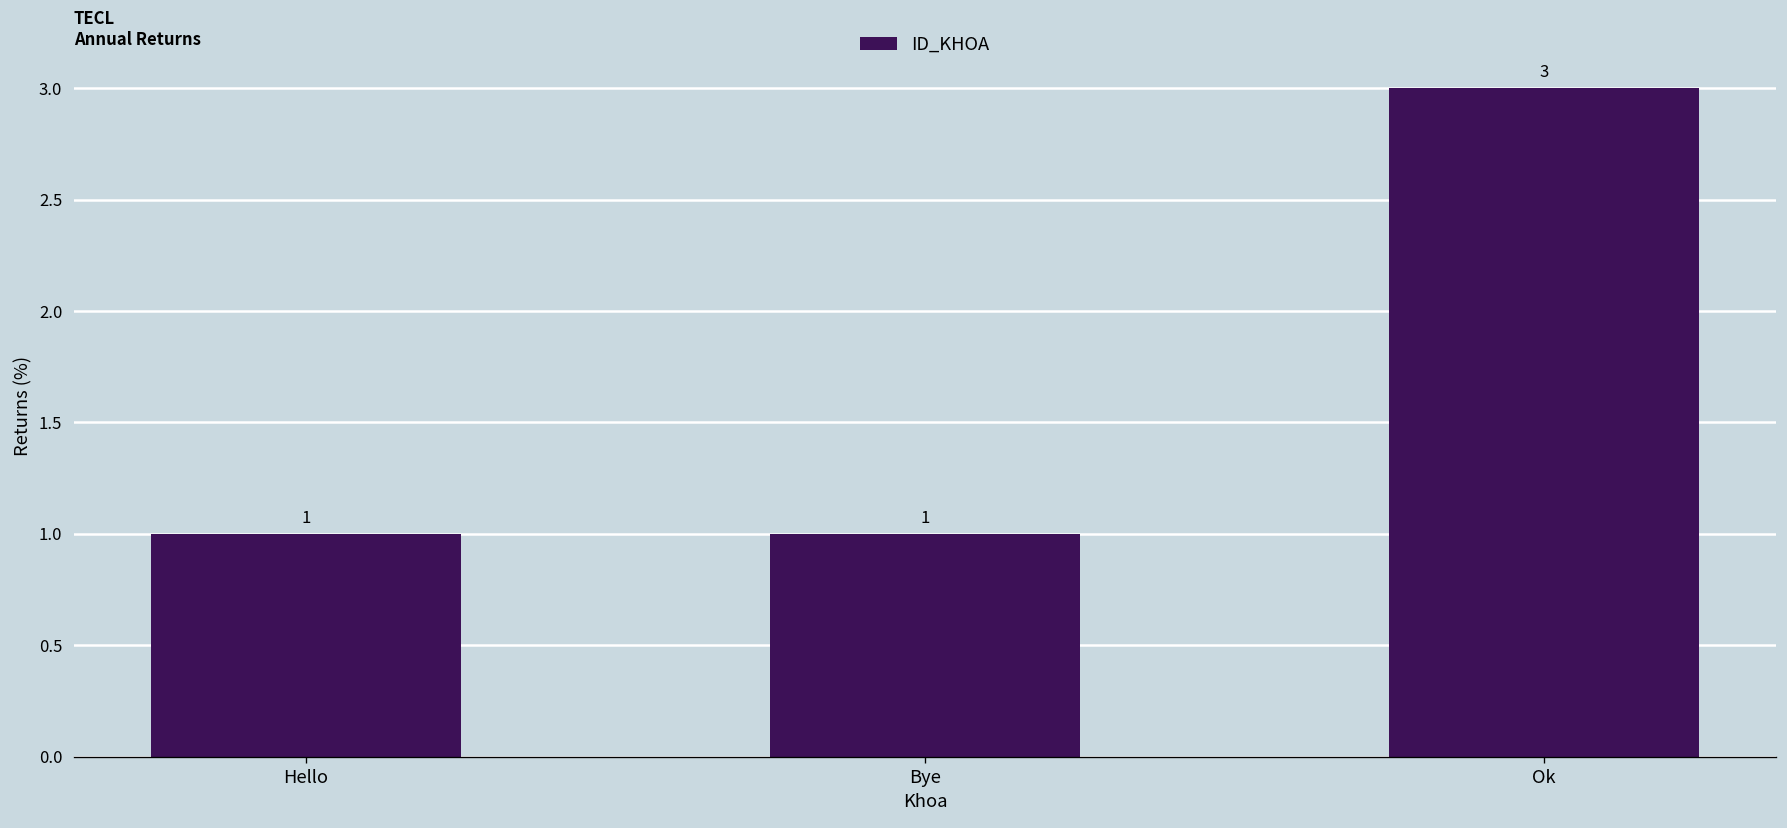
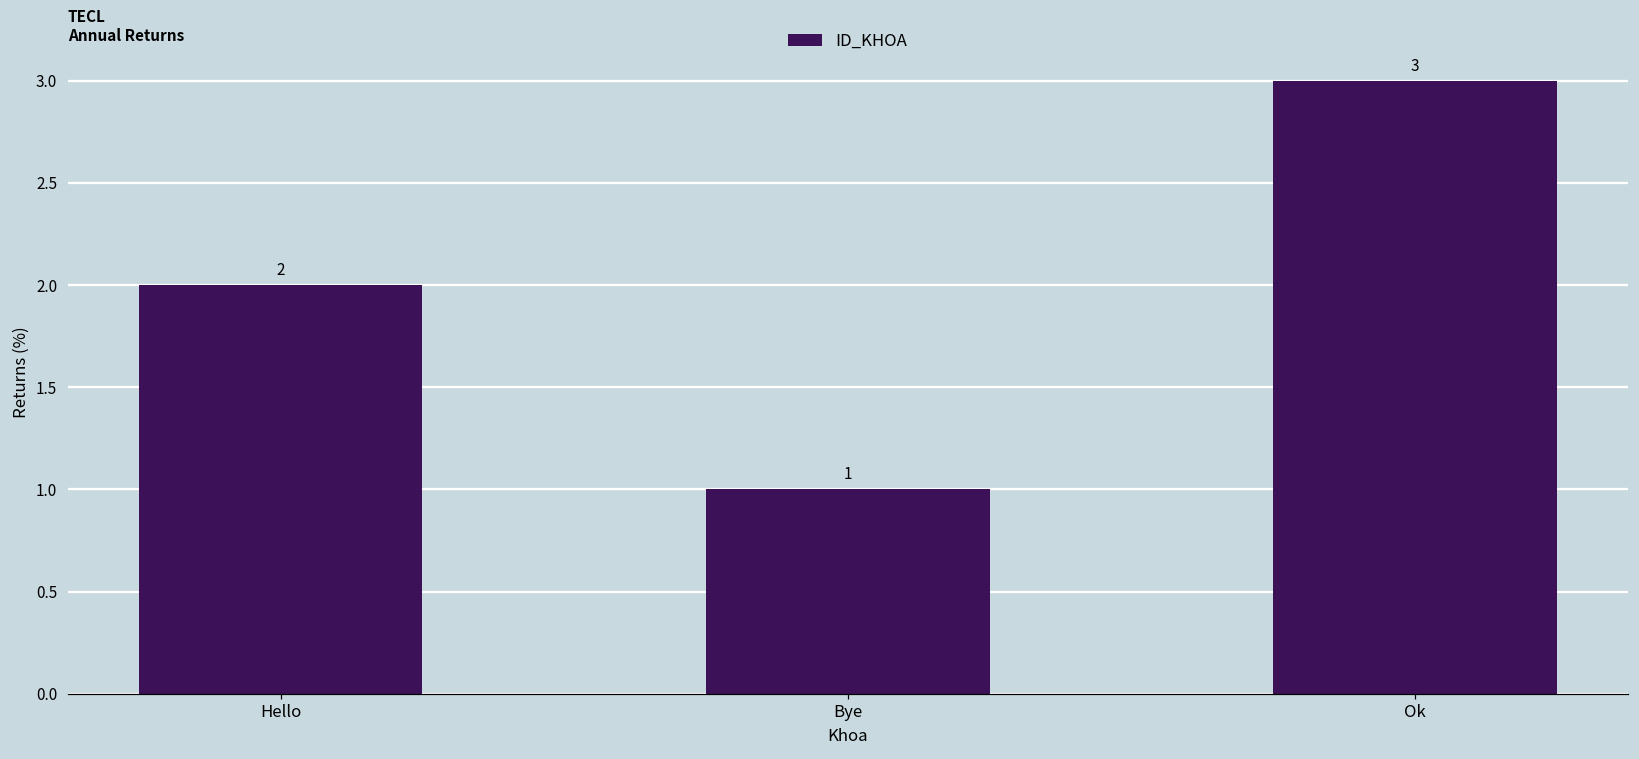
  {
-   "Hello": 1,
+   "Hello": 2,
    "Bye": 1,
    "Ok": 3
  }
